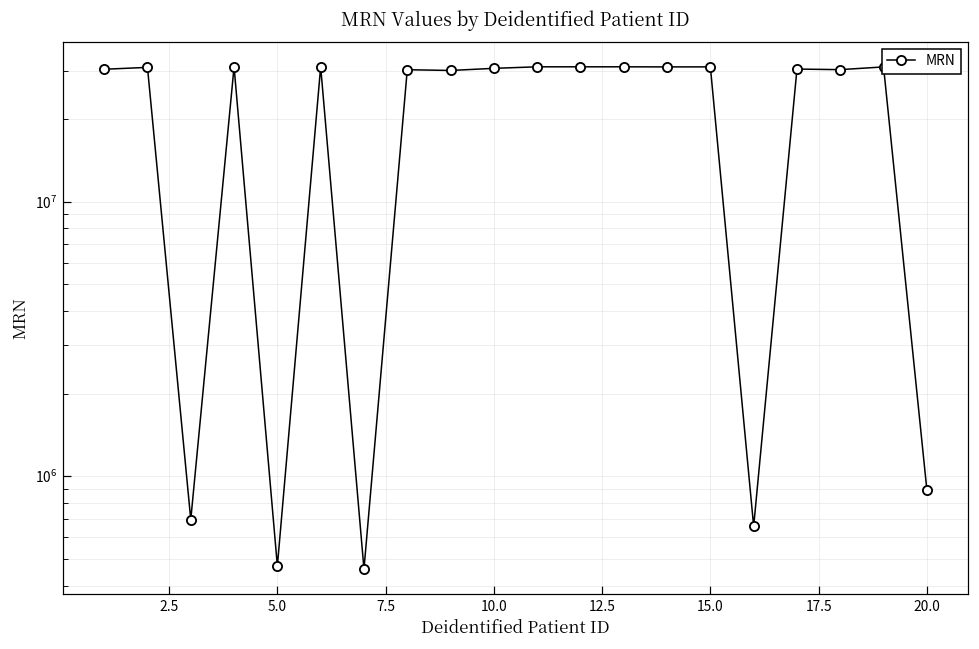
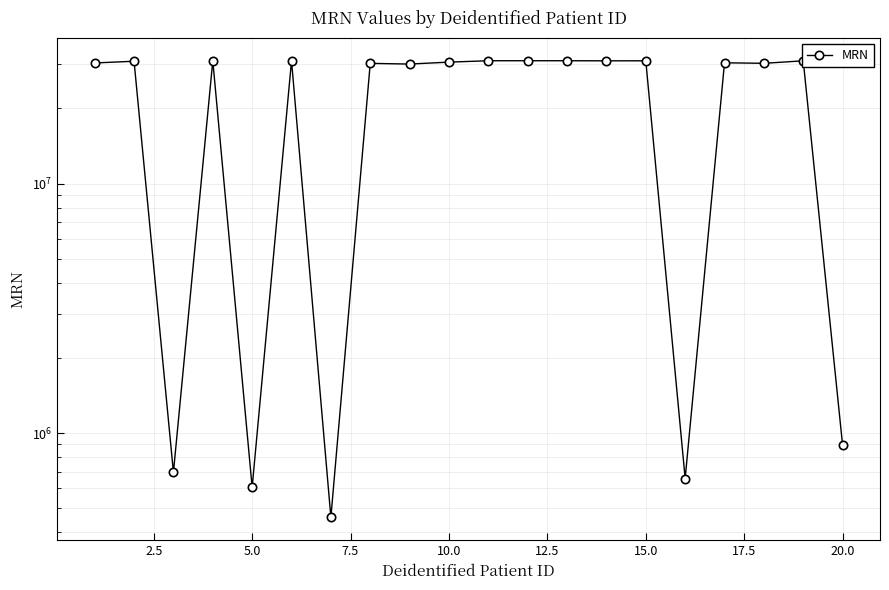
  {
-   "5.0": 470000,
+   "5.0": 610000,
    "10.0": 31000000,
    "15.0": 31000000,
    "20.0": 890000
  }
